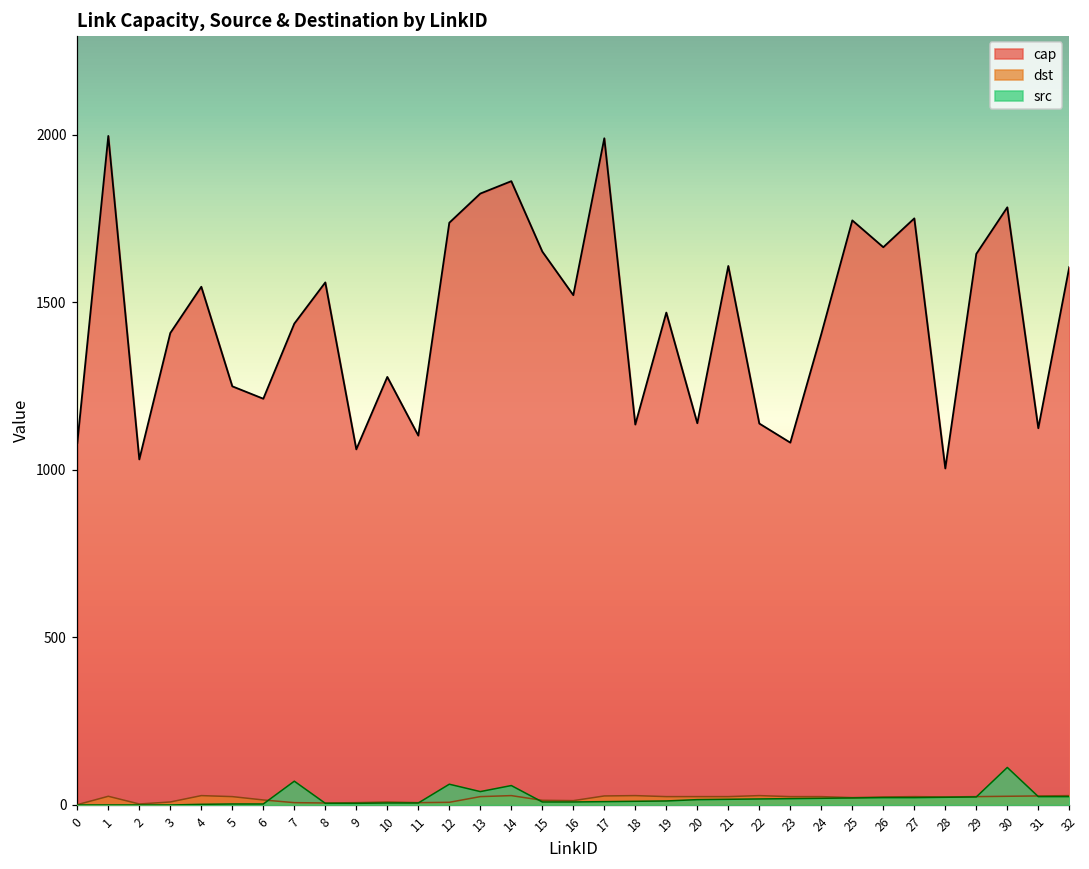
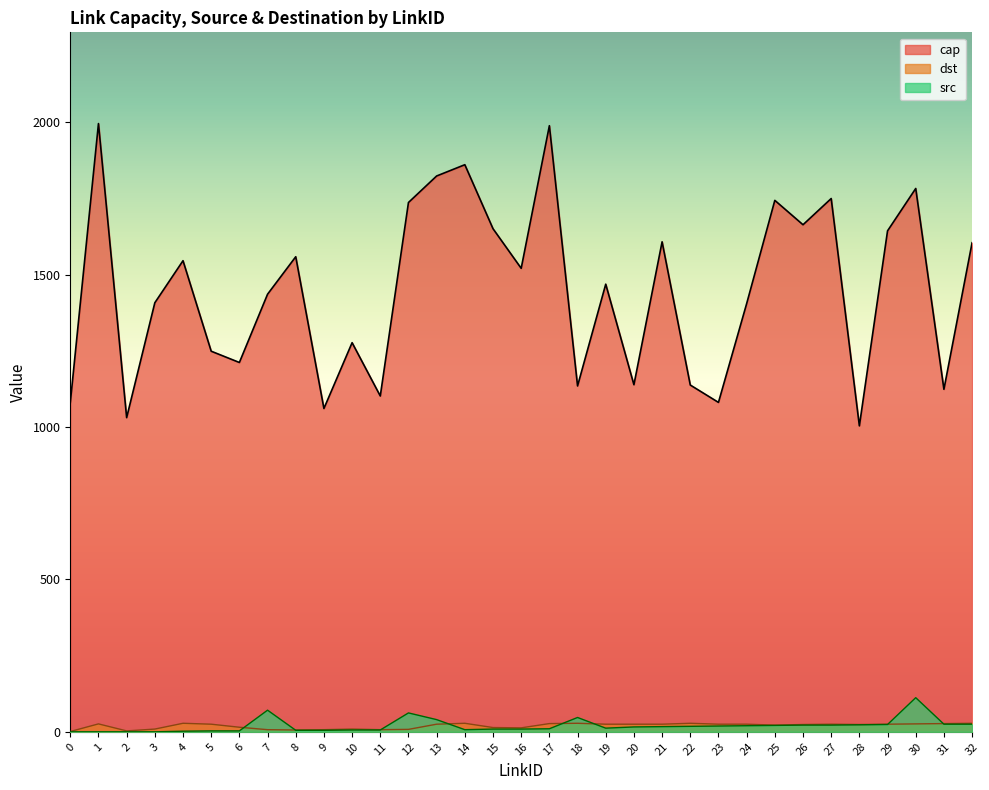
  {
    "src": {
      "1": 0,
      "3": 0,
      "4": 0,
      "5": 0,
      "6": 0,
      "7": 70,
      "12": 60,
      "13": 40,
-     "14": 60,
+     "14": 10,
      "17": 10,
-     "18": 10,
+     "18": 50,
      "19": 10,
      "20": 20,
      "22": 20,
      "30": 110
    }
  }
